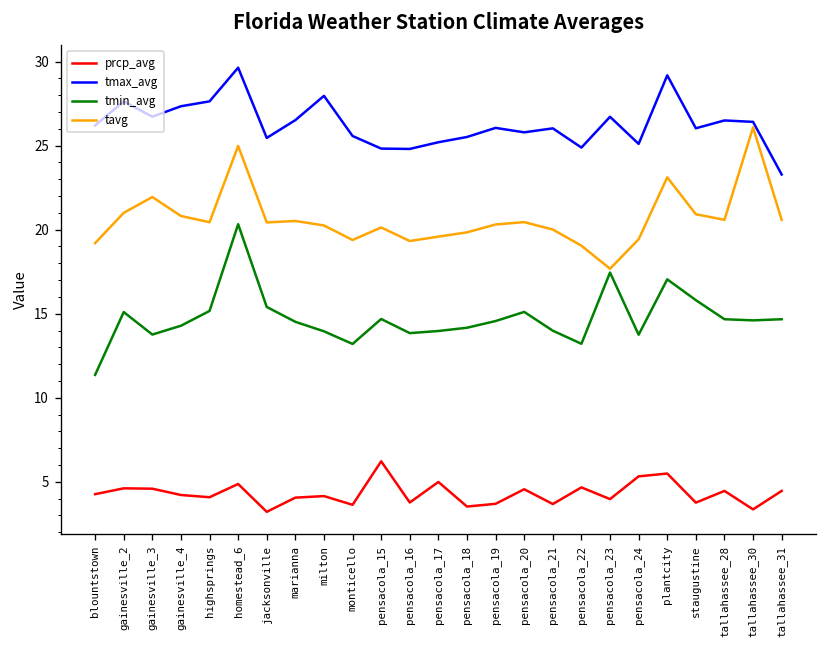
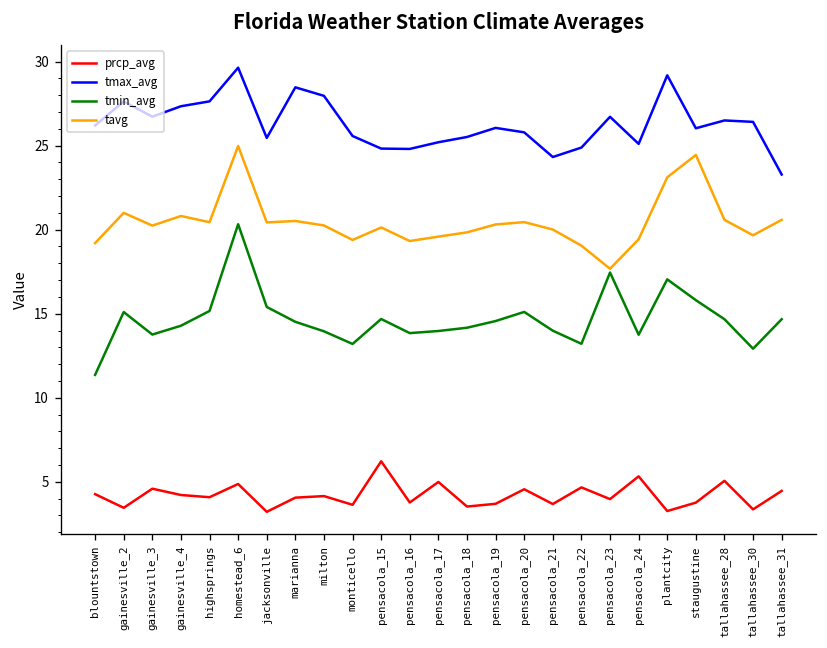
  {
    "prcp_avg": {
      "blountstown": 4.3,
-     "gainesville_2": 4.6,
+     "gainesville_2": 3.5,
      "gainesville_3": 4.6,
      "gainesville_4": 4.2,
      "highsprings": 4.1,
      "homestead_6": 4.9,
      "jacksonville": 3.2,
      "marianna": 4.1,
      "milton": 4.2,
      "monticello": 3.6,
      "pensacola_15": 6.2,
      "pensacola_16": 3.8,
      "pensacola_17": 5.0,
      "pensacola_18": 3.5,
      "pensacola_19": 3.7,
      "pensacola_20": 4.6,
      "pensacola_21": 3.7,
      "pensacola_22": 4.7,
      "pensacola_23": 4.0,
      "pensacola_24": 5.3,
-     "plantcity": 5.5,
+     "plantcity": 3.3,
      "staugustine": 3.8,
-     "tallahassee_28": 4.5,
+     "tallahassee_28": 5.1,
      "tallahassee_30": 3.4,
      "tallahassee_31": 4.5
    },
    "tmax_avg": {
      "gainesville_4": 27.3,
      "highsprings": 27.6,
      "homestead_6": 29.6,
      "jacksonville": 25.5,
-     "marianna": 26.5,
+     "marianna": 28.5,
      "milton": 28.0,
      "monticello": 25.6,
      "pensacola_15": 24.8,
      "pensacola_16": 24.8,
      "pensacola_17": 25.2,
      "pensacola_18": 25.5,
      "pensacola_19": 26.1,
      "pensacola_20": 25.8,
-     "pensacola_21": 26.0,
+     "pensacola_21": 24.3,
      "pensacola_22": 24.9,
      "pensacola_23": 26.7,
      "pensacola_24": 25.1,
      "plantcity": 29.2,
      "staugustine": 26.0,
      "tallahassee_28": 26.5,
      "tallahassee_30": 26.4,
      "tallahassee_31": 23.3
    },
    "tmin_avg": {
      "blountstown": 11.4,
      "gainesville_2": 15.1,
      "gainesville_3": 13.8,
      "gainesville_4": 14.3,
      "highsprings": 15.2,
      "homestead_6": 20.3,
      "jacksonville": 15.4,
      "marianna": 14.5,
      "milton": 14.0,
      "monticello": 13.2,
      "pensacola_15": 14.7,
      "pensacola_16": 13.8,
      "pensacola_17": 14.0,
      "pensacola_18": 14.2,
      "pensacola_19": 14.6,
      "pensacola_20": 15.1,
      "pensacola_21": 14.0,
      "pensacola_22": 13.2,
      "pensacola_23": 17.5,
      "pensacola_24": 13.8,
      "plantcity": 17.0,
      "staugustine": 15.8,
      "tallahassee_28": 14.7,
-     "tallahassee_30": 14.6,
+     "tallahassee_30": 12.9,
      "tallahassee_31": 14.7
    },
    "tavg": {
      "blountstown": 19.2,
      "gainesville_2": 21.0,
-     "gainesville_3": 21.9,
+     "gainesville_3": 20.2,
      "gainesville_4": 20.8,
      "highsprings": 20.4,
      "homestead_6": 25.0,
      "jacksonville": 20.4,
      "marianna": 20.5,
      "milton": 20.3,
      "monticello": 19.4,
      "pensacola_15": 20.1,
      "pensacola_16": 19.3,
      "pensacola_17": 19.6,
      "pensacola_18": 19.8,
      "pensacola_19": 20.3,
      "pensacola_20": 20.5,
      "pensacola_21": 20.0,
      "pensacola_22": 19.0,
      "pensacola_23": 17.7,
      "pensacola_24": 19.4,
      "plantcity": 23.1,
-     "staugustine": 20.9,
+     "staugustine": 24.4,
      "tallahassee_28": 20.6,
-     "tallahassee_30": 26.1,
+     "tallahassee_30": 19.7,
      "tallahassee_31": 20.6
    }
  }
